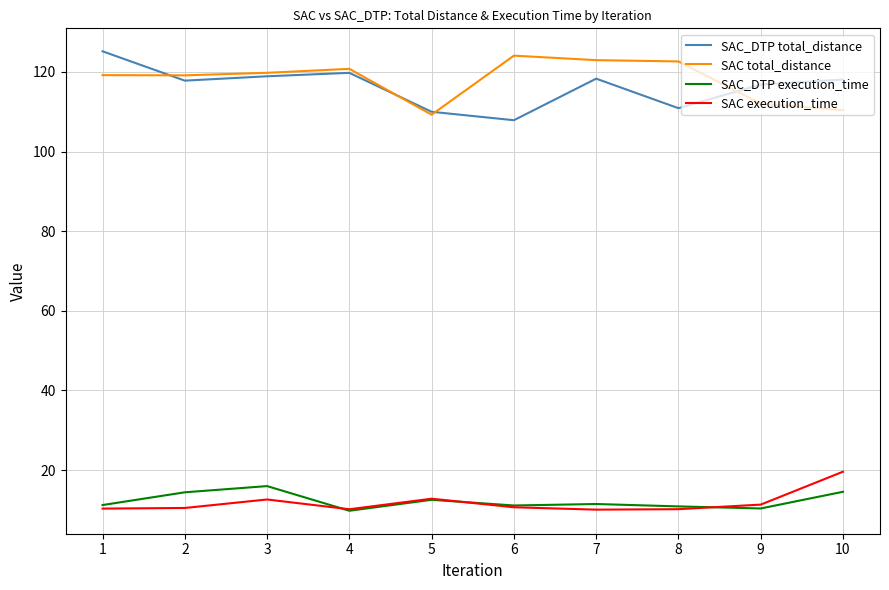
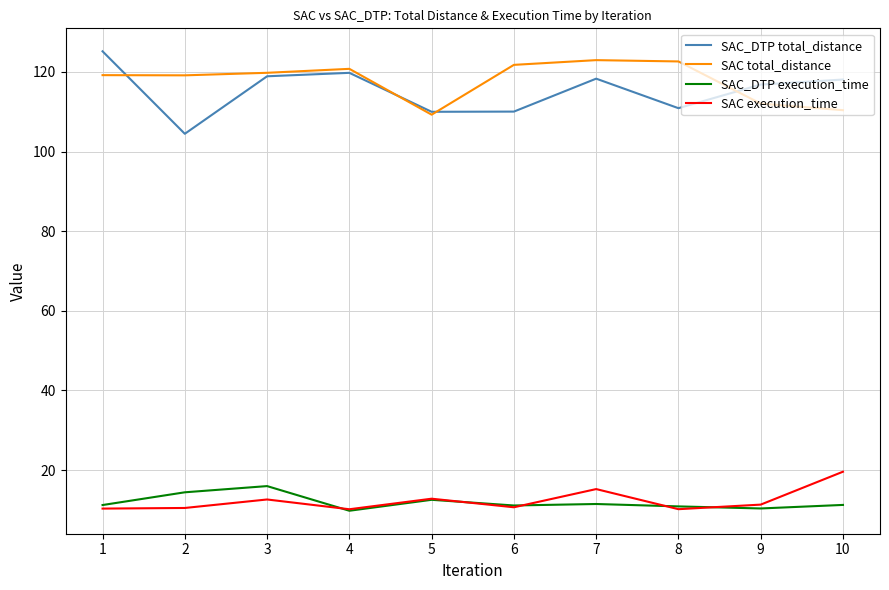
  {
    "SAC_DTP total_distance": {
      "1": 125,
-     "2": 118,
+     "2": 104,
      "3": 119,
      "4": 120,
      "5": 110,
-     "6": 108,
+     "6": 110,
      "7": 118,
      "8": 111
    },
    "SAC total_distance": {
      "1": 119,
      "2": 119,
      "3": 120,
      "4": 121,
      "5": 109,
-     "6": 124,
+     "6": 122,
      "7": 123,
      "8": 123
    },
    "SAC_DTP execution_time": {
      "1": 11,
      "2": 14,
      "3": 16,
      "7": 11,
      "8": 11,
      "9": 10,
-     "10": 15
+     "10": 11
    },
    "SAC execution_time": {
      "1": 10,
      "2": 10,
      "3": 13,
-     "7": 10,
+     "7": 15,
      "8": 10,
      "9": 11,
      "10": 20
    }
  }
